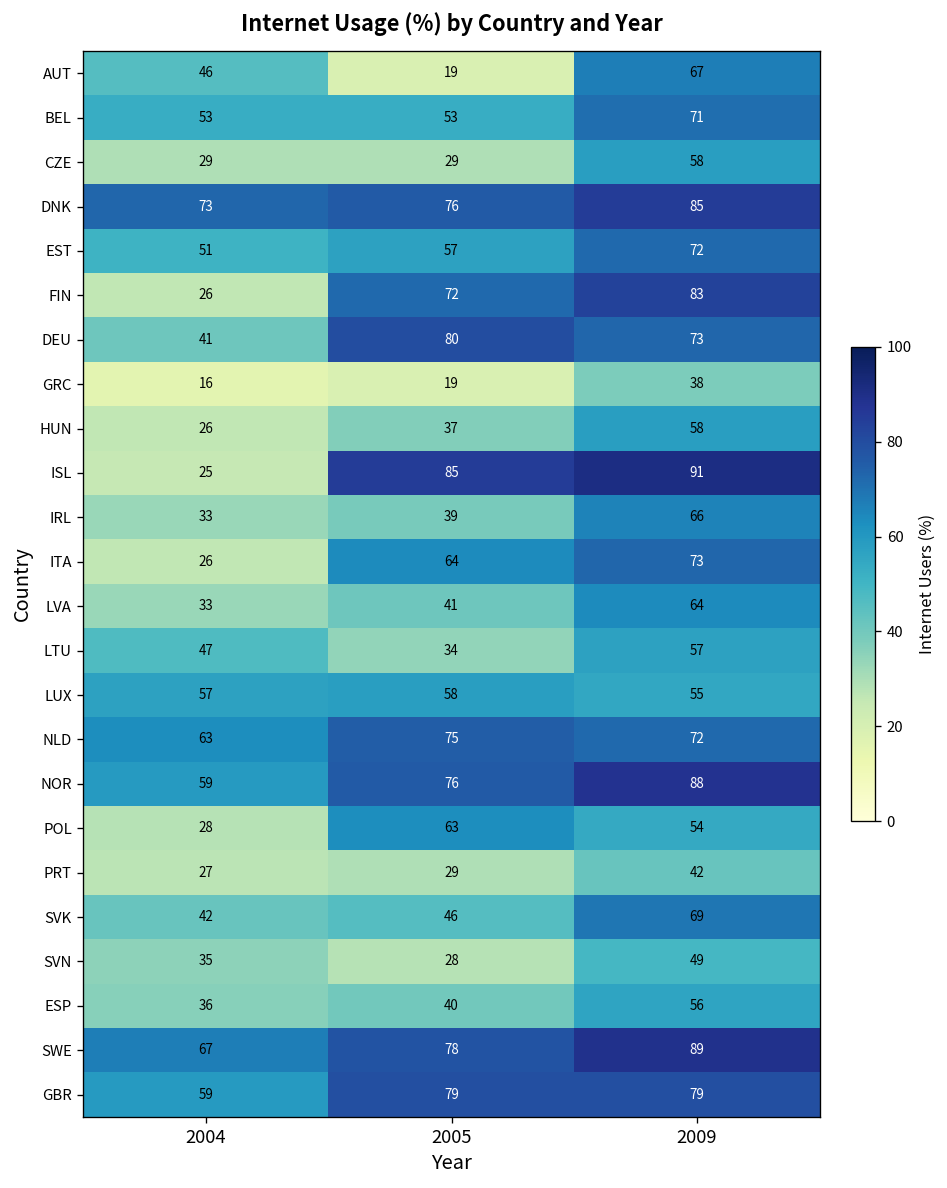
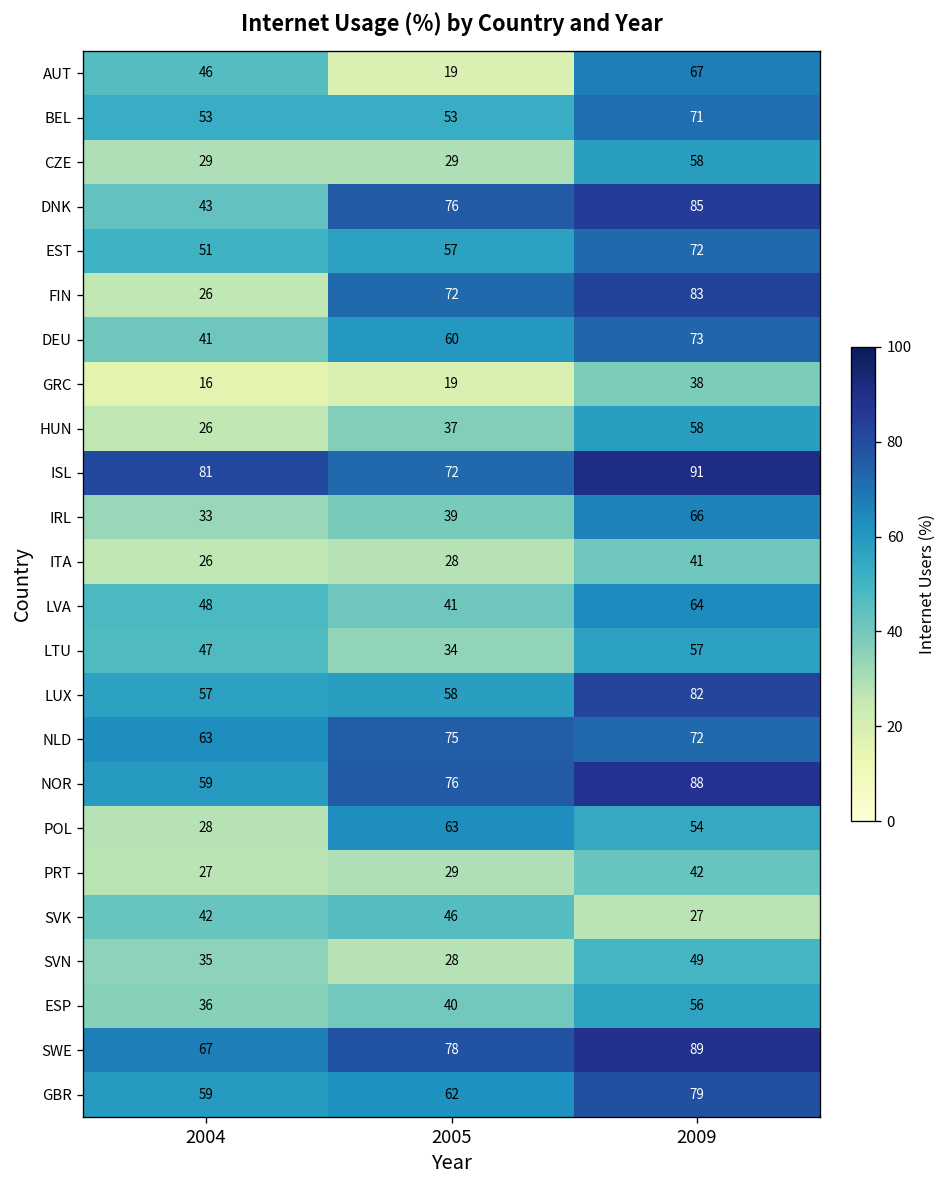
  {
    "AUT": {
      "2004": 46,
      "2005": 19,
      "2009": 67
    },
    "BEL": {
      "2004": 53,
      "2005": 53,
      "2009": 71
    },
    "CZE": {
      "2004": 29,
      "2005": 29,
      "2009": 58
    },
    "DNK": {
-     "2004": 73,
+     "2004": 43,
      "2005": 76,
      "2009": 85
    },
    "EST": {
      "2004": 51,
      "2005": 57,
      "2009": 72
    },
    "FIN": {
      "2004": 26,
      "2005": 72,
      "2009": 83
    },
    "DEU": {
      "2004": 41,
-     "2005": 80,
+     "2005": 60,
      "2009": 73
    },
    "GRC": {
      "2004": 16,
      "2005": 19,
      "2009": 38
    },
    "HUN": {
      "2004": 26,
      "2005": 37,
      "2009": 58
    },
    "ISL": {
-     "2004": 25,
-     "2005": 85,
+     "2004": 81,
+     "2005": 72,
      "2009": 91
    },
    "IRL": {
      "2004": 33,
      "2005": 39,
      "2009": 66
    },
    "ITA": {
      "2004": 26,
-     "2005": 64,
-     "2009": 73
+     "2005": 28,
+     "2009": 41
    },
    "LVA": {
-     "2004": 33,
+     "2004": 48,
      "2005": 41,
      "2009": 64
    },
    "LTU": {
      "2004": 47,
      "2005": 34,
      "2009": 57
    },
    "LUX": {
      "2004": 57,
      "2005": 58,
-     "2009": 55
+     "2009": 82
    },
    "NLD": {
      "2004": 63,
      "2005": 75,
      "2009": 72
    },
    "NOR": {
      "2004": 59,
      "2005": 76,
      "2009": 88
    },
    "POL": {
      "2004": 28,
      "2005": 63,
      "2009": 54
    },
    "PRT": {
      "2004": 27,
      "2005": 29,
      "2009": 42
    },
    "SVK": {
      "2004": 42,
      "2005": 46,
-     "2009": 69
+     "2009": 27
    },
    "SVN": {
      "2004": 35,
      "2005": 28,
      "2009": 49
    },
    "ESP": {
      "2004": 36,
      "2005": 40,
      "2009": 56
    },
    "SWE": {
      "2004": 67,
      "2005": 78,
      "2009": 89
    },
    "GBR": {
      "2004": 59,
-     "2005": 79,
+     "2005": 62,
      "2009": 79
    }
  }
